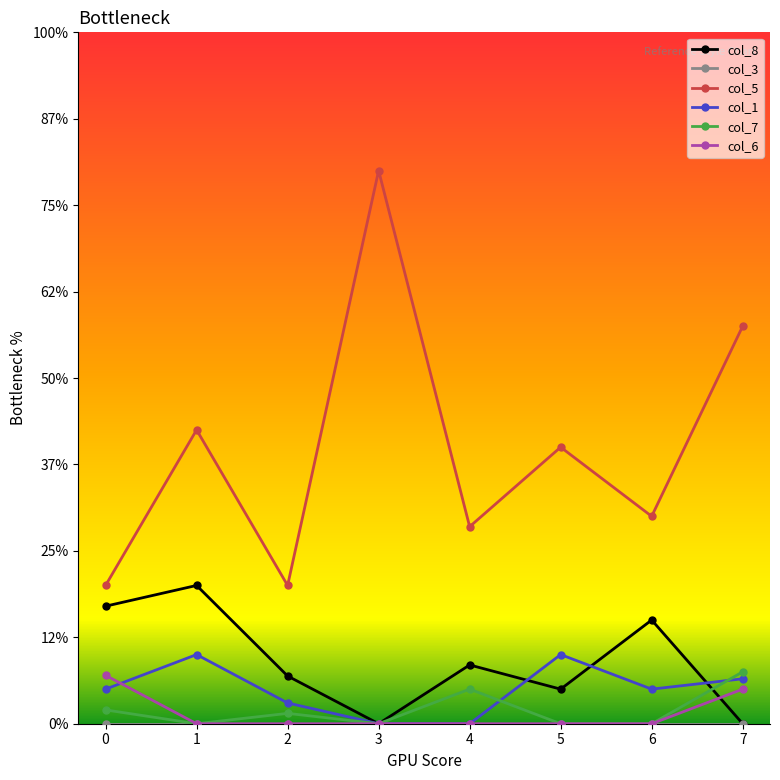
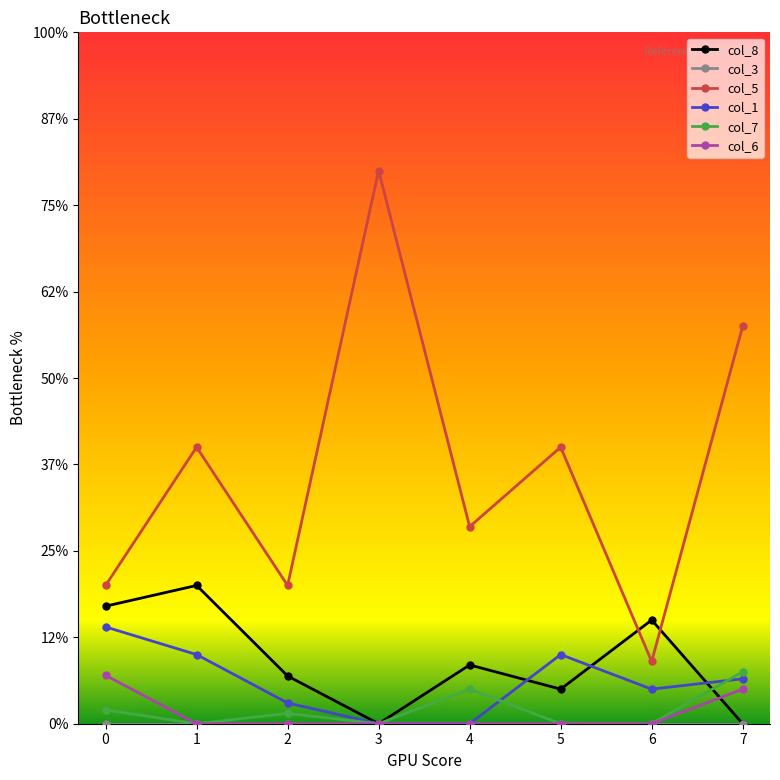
  {
    "col_8": {
      "0": "17%",
      "1": "20%",
      "2": "7%",
      "4": "9%",
      "5": "5%",
      "6": "15%"
    },
    "col_3": {
      "0": "0%"
    },
    "col_5": {
      "0": "20%",
-     "1": "43%",
+     "1": "40%",
      "2": "20%",
      "3": "80%",
      "4": "29%",
      "5": "40%",
-     "6": "30%",
+     "6": "9%",
      "7": "58%"
    },
    "col_1": {
-     "0": "5%",
+     "0": "14%",
      "1": "10%",
      "2": "3%",
      "5": "10%",
      "6": "5%",
      "7": "7%"
    },
    "col_7": {
      "0": "2%",
      "2": "2%",
      "4": "5%",
      "7": "8%"
    },
    "col_6": {
      "0": "7%",
      "7": "5%"
    }
  }
